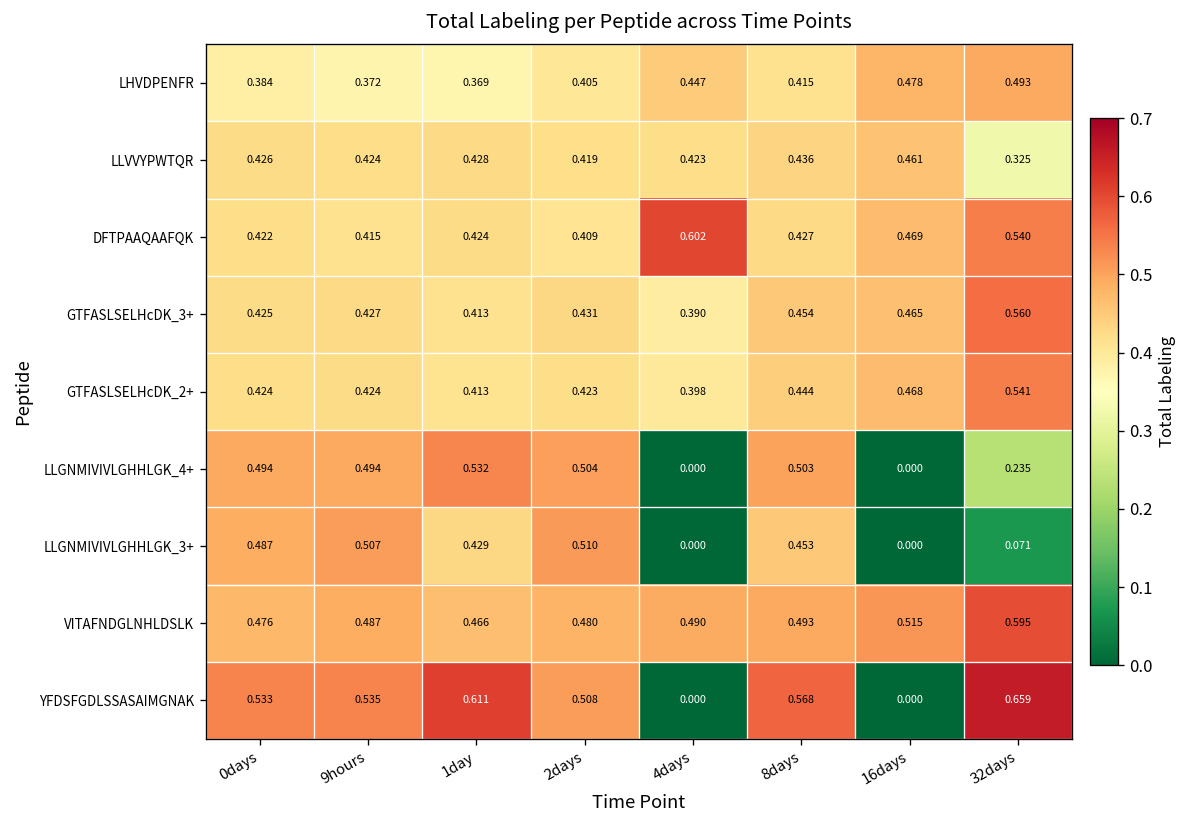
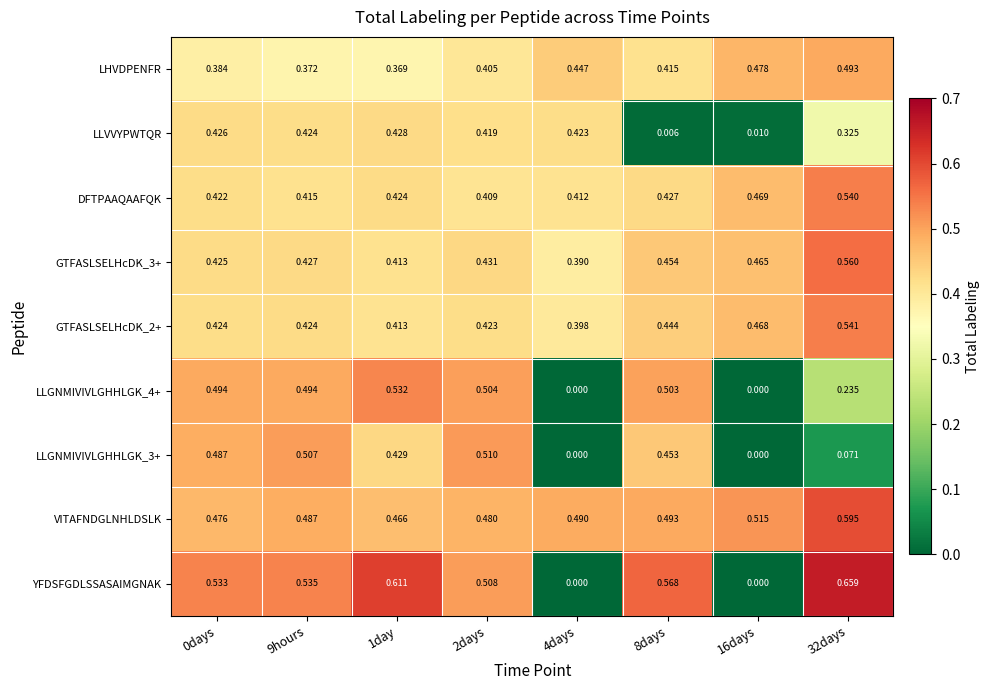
  {
    "LHVDPENFR": {
      "0days": 0.384,
      "9hours": 0.372,
      "1day": 0.369,
      "2days": 0.405,
      "4days": 0.447,
      "8days": 0.415,
      "16days": 0.478,
      "32days": 0.493
    },
    "LLVVYPWTQR": {
      "0days": 0.426,
      "9hours": 0.424,
      "1day": 0.428,
      "2days": 0.419,
      "4days": 0.423,
-     "8days": 0.436,
-     "16days": 0.461,
+     "8days": 0.006,
+     "16days": 0.010,
      "32days": 0.325
    },
    "DFTPAAQAAFQK": {
      "0days": 0.422,
      "9hours": 0.415,
      "1day": 0.424,
      "2days": 0.409,
-     "4days": 0.602,
+     "4days": 0.412,
      "8days": 0.427,
      "16days": 0.469,
      "32days": 0.540
    },
    "GTFASLSELHcDK_3+": {
      "0days": 0.425,
      "9hours": 0.427,
      "1day": 0.413,
      "2days": 0.431,
      "4days": 0.390,
      "8days": 0.454,
      "16days": 0.465,
      "32days": 0.560
    },
    "GTFASLSELHcDK_2+": {
      "0days": 0.424,
      "9hours": 0.424,
      "1day": 0.413,
      "2days": 0.423,
      "4days": 0.398,
      "8days": 0.444,
      "16days": 0.468,
      "32days": 0.541
    },
    "LLGNMIVIVLGHHLGK_4+": {
      "0days": 0.494,
      "9hours": 0.494,
      "1day": 0.532,
      "2days": 0.504,
      "4days": 0.000,
      "8days": 0.503,
      "16days": 0.000,
      "32days": 0.235
    },
    "LLGNMIVIVLGHHLGK_3+": {
      "0days": 0.487,
      "9hours": 0.507,
      "1day": 0.429,
      "2days": 0.510,
      "4days": 0.000,
      "8days": 0.453,
      "16days": 0.000,
      "32days": 0.071
    },
    "VITAFNDGLNHLDSLK": {
      "0days": 0.476,
      "9hours": 0.487,
      "1day": 0.466,
      "2days": 0.480,
      "4days": 0.490,
      "8days": 0.493,
      "16days": 0.515,
      "32days": 0.595
    },
    "YFDSFGDLSSASAIMGNAK": {
      "0days": 0.533,
      "9hours": 0.535,
      "1day": 0.611,
      "2days": 0.508,
      "4days": 0.000,
      "8days": 0.568,
      "16days": 0.000,
      "32days": 0.659
    }
  }
